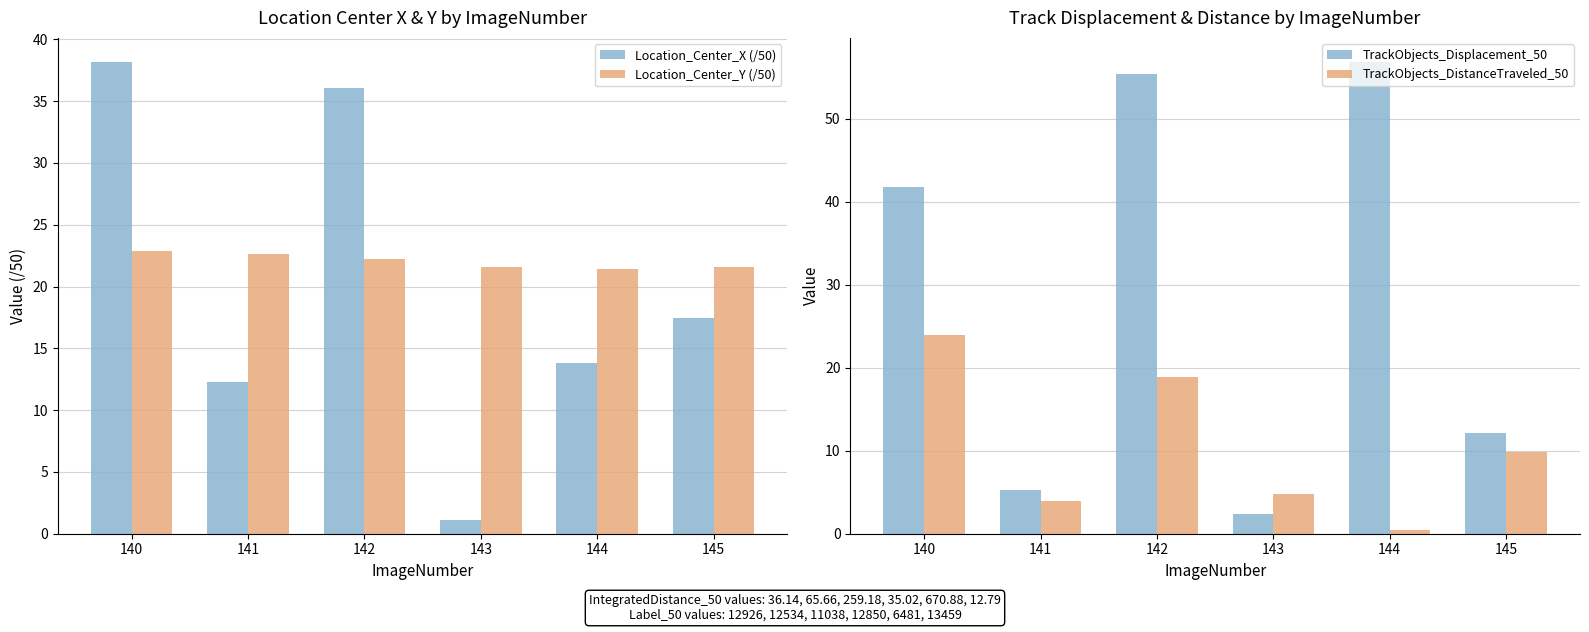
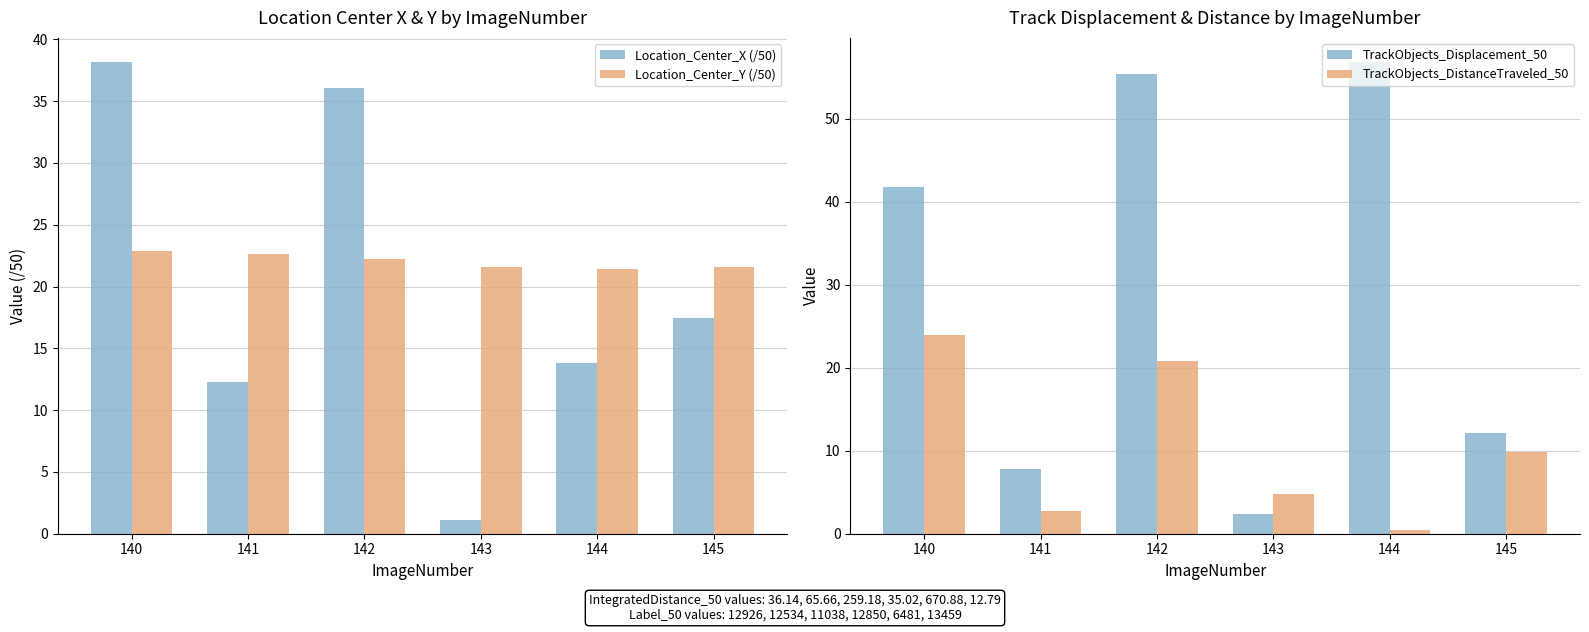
  {
    "Location Center X & Y by ImageNumber": {
      "Location_Center_X (/50)": {
        "140": 38.2,
        "141": 12.3,
        "142": 36.1,
        "143": 1.1,
        "144": 13.8,
        "145": 17.5
      },
      "Location_Center_Y (/50)": {
        "140": 22.9,
        "141": 22.6,
        "142": 22.3,
        "143": 21.6,
        "144": 21.4,
        "145": 21.6
      }
    },
    "Track Displacement & Distance by ImageNumber": {
      "TrackObjects_Displacement_50": {
        "140": 42,
-       "141": 5,
+       "141": 8,
        "142": 55,
        "143": 2,
        "145": 12
      },
      "TrackObjects_DistanceTraveled_50": {
        "140": 24,
-       "141": 4,
-       "142": 19,
+       "141": 3,
+       "142": 21,
        "143": 5,
        "144": 1,
        "145": 10
      }
    }
  }
